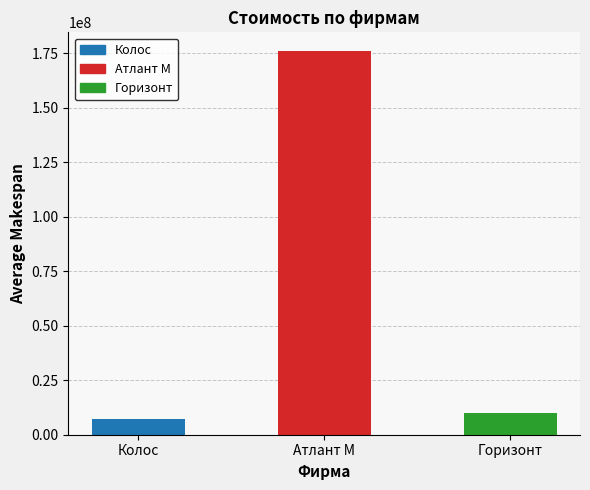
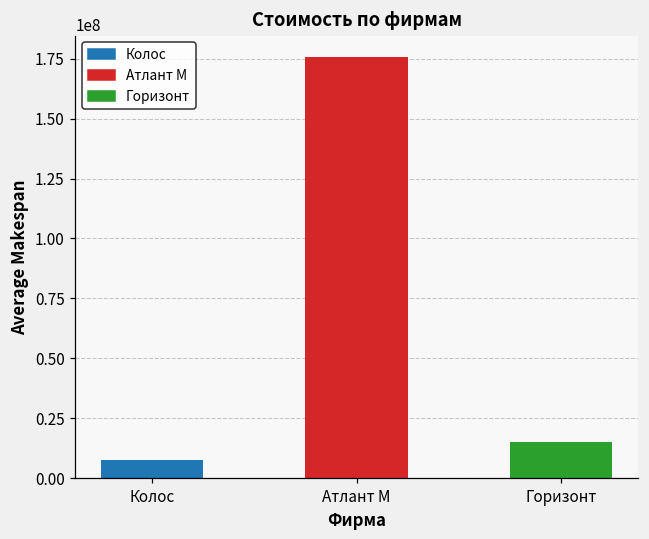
  {
    "Колос": 7000000,
    "Атлант М": 176000000,
-   "Горизонт": 10000000
+   "Горизонт": 15000000
  }
